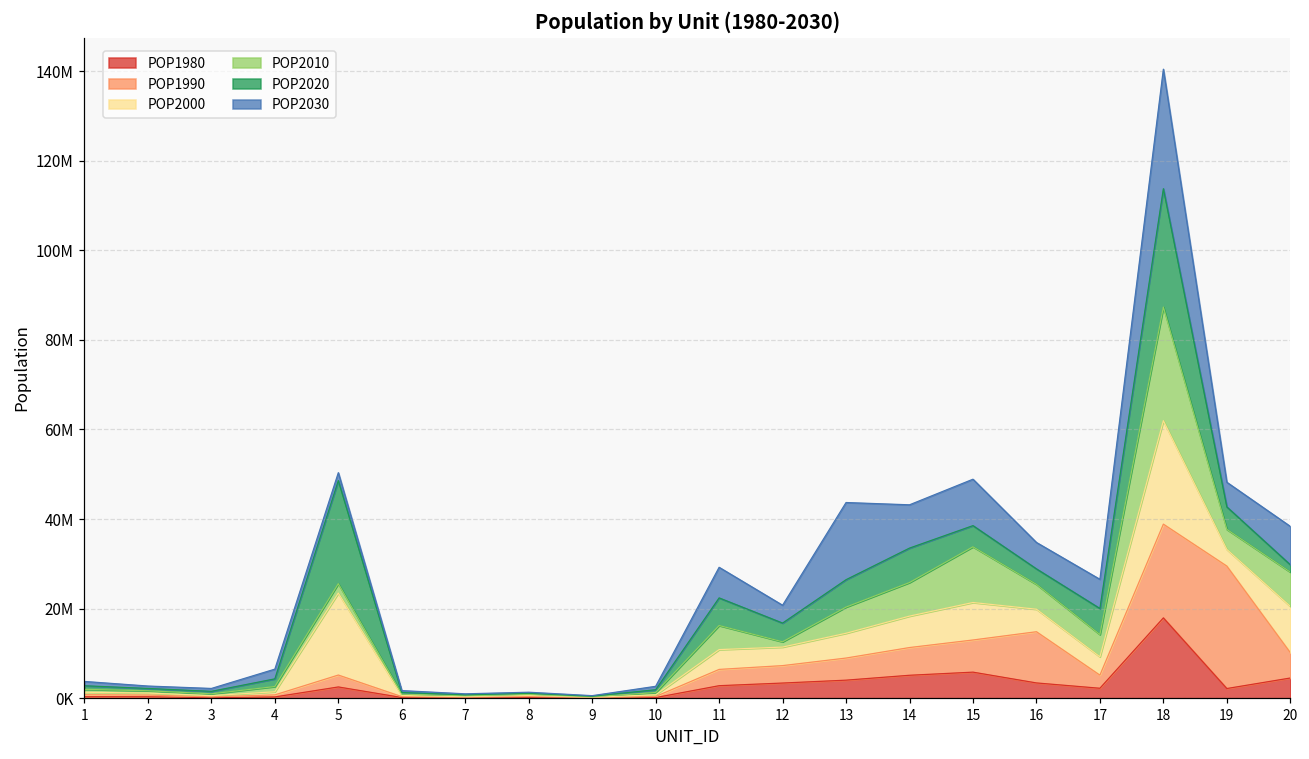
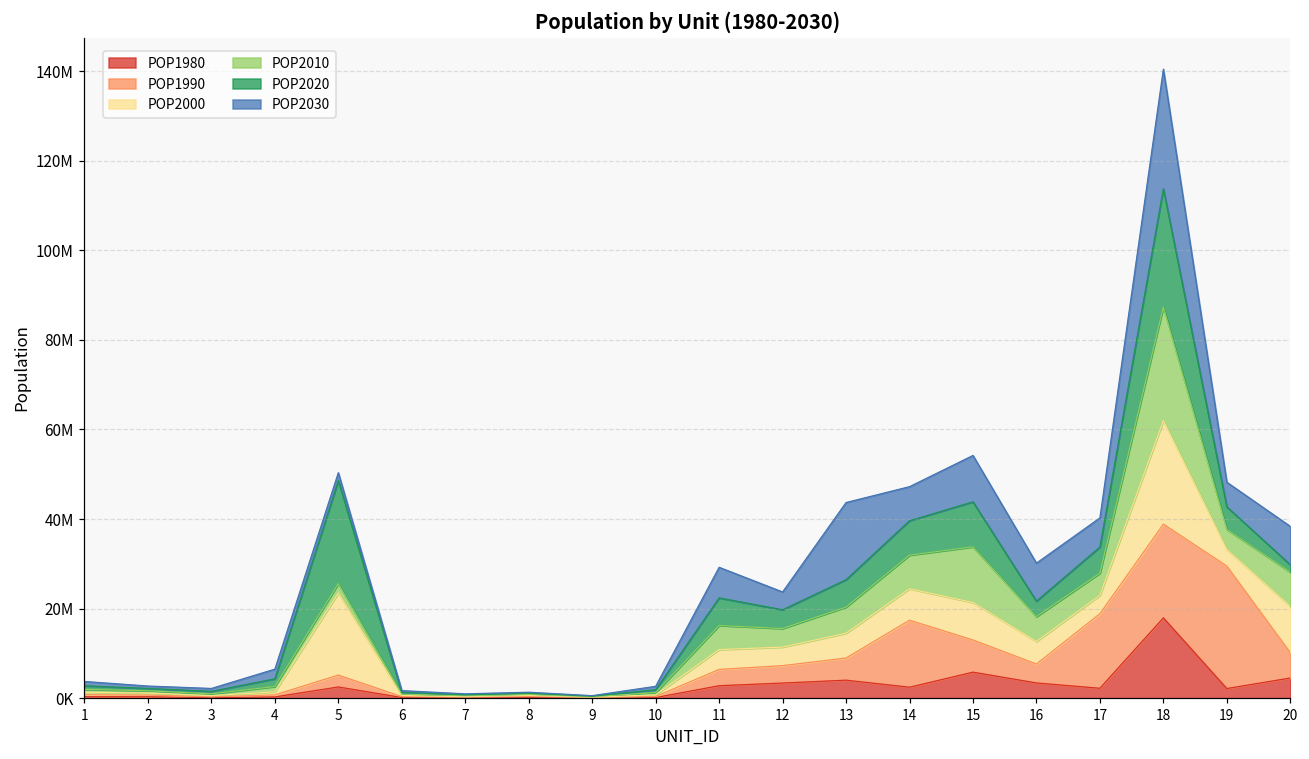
  {
    "POP1980": {
      "5": 3000000,
      "11": 3000000,
      "12": 3000000,
      "13": 4000000,
-     "14": 5000000,
+     "14": 2000000,
      "15": 6000000,
      "16": 3000000,
      "17": 2000000,
      "18": 18000000,
      "19": 2000000,
      "20": 5000000
    },
    "POP1990": {
      "5": 3000000,
      "11": 4000000,
      "12": 4000000,
      "13": 5000000,
-     "14": 6000000,
+     "14": 15000000,
      "15": 7000000,
-     "16": 11000000,
-     "17": 3000000,
+     "16": 4000000,
+     "17": 17000000,
      "18": 21000000,
      "19": 27000000,
      "20": 6000000
    },
    "POP2000": {
      "4": 1000000,
      "5": 18000000,
      "11": 4000000,
      "12": 4000000,
      "13": 6000000,
      "14": 7000000,
      "15": 8000000,
      "16": 5000000,
      "17": 4000000,
      "18": 23000000,
      "19": 4000000,
      "20": 10000000
    },
    "POP2010": {
      "1": 1000000,
      "4": 1000000,
      "5": 2000000,
      "11": 5000000,
-     "12": 1000000,
+     "12": 4000000,
      "13": 6000000,
      "14": 7000000,
      "15": 12000000,
      "16": 6000000,
      "17": 5000000,
      "18": 25000000,
      "19": 4000000,
      "20": 8000000
    },
    "POP2020": {
      "1": 1000000,
      "4": 2000000,
      "5": 23000000,
      "10": 1000000,
      "11": 6000000,
      "12": 4000000,
      "13": 6000000,
      "14": 8000000,
-     "15": 5000000,
+     "15": 10000000,
      "16": 3000000,
      "17": 6000000,
      "18": 26000000,
      "19": 5000000,
      "20": 2000000
    },
    "POP2030": {
      "1": 1000000,
      "3": 1000000,
      "4": 2000000,
      "5": 2000000,
      "10": 1000000,
      "11": 7000000,
      "12": 4000000,
      "13": 17000000,
-     "14": 10000000,
+     "14": 8000000,
      "15": 10000000,
-     "16": 6000000,
+     "16": 8000000,
      "17": 7000000,
      "18": 27000000,
      "19": 6000000,
      "20": 9000000
    }
  }
